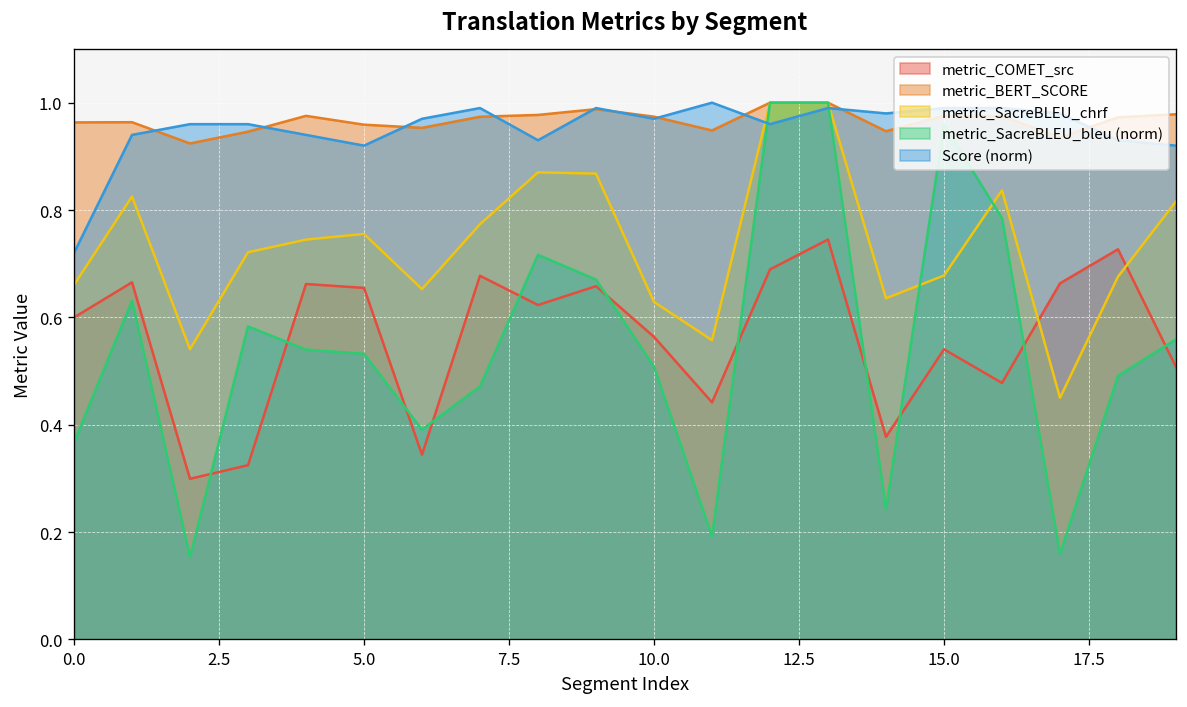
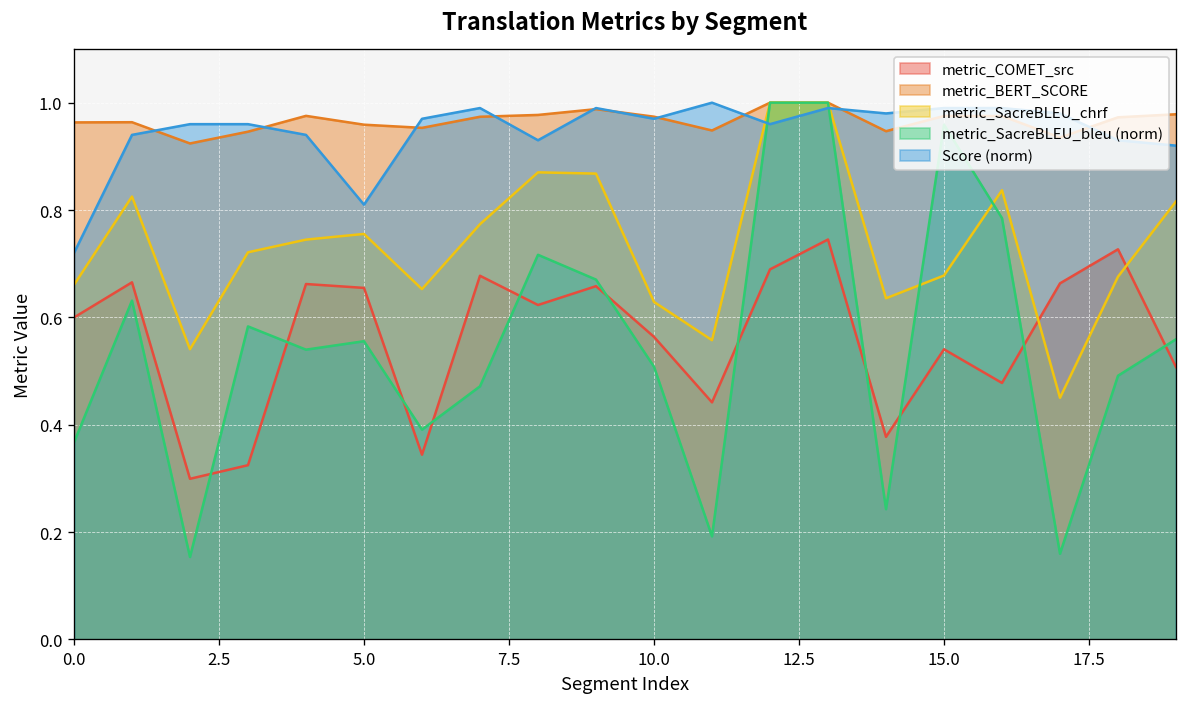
  {
    "metric_SacreBLEU_bleu (norm)": {
      "0.0": 0.37,
-     "5.0": 0.53,
+     "5.0": 0.56,
      "10.0": 0.51
    },
    "Score (norm)": {
      "0.0": 0.72,
-     "5.0": 0.92
+     "5.0": 0.81
    }
  }
